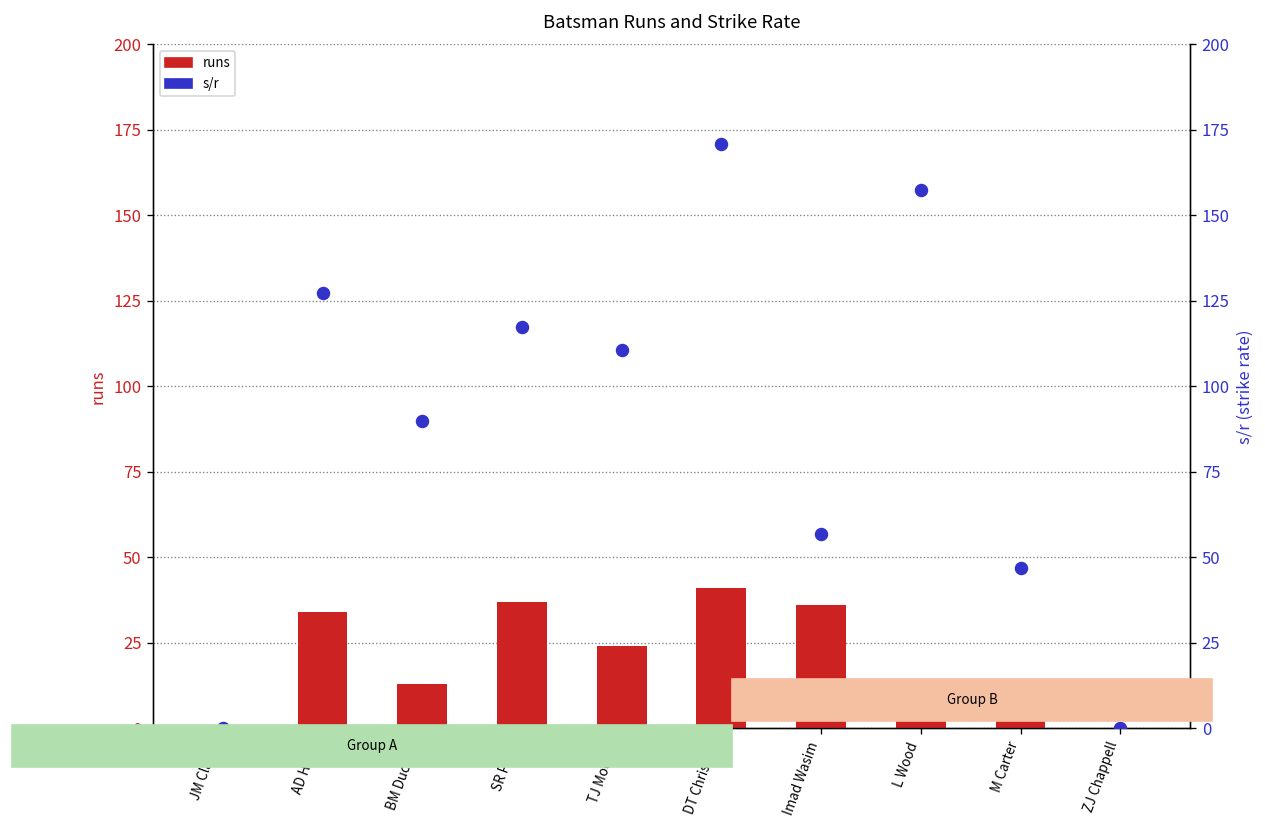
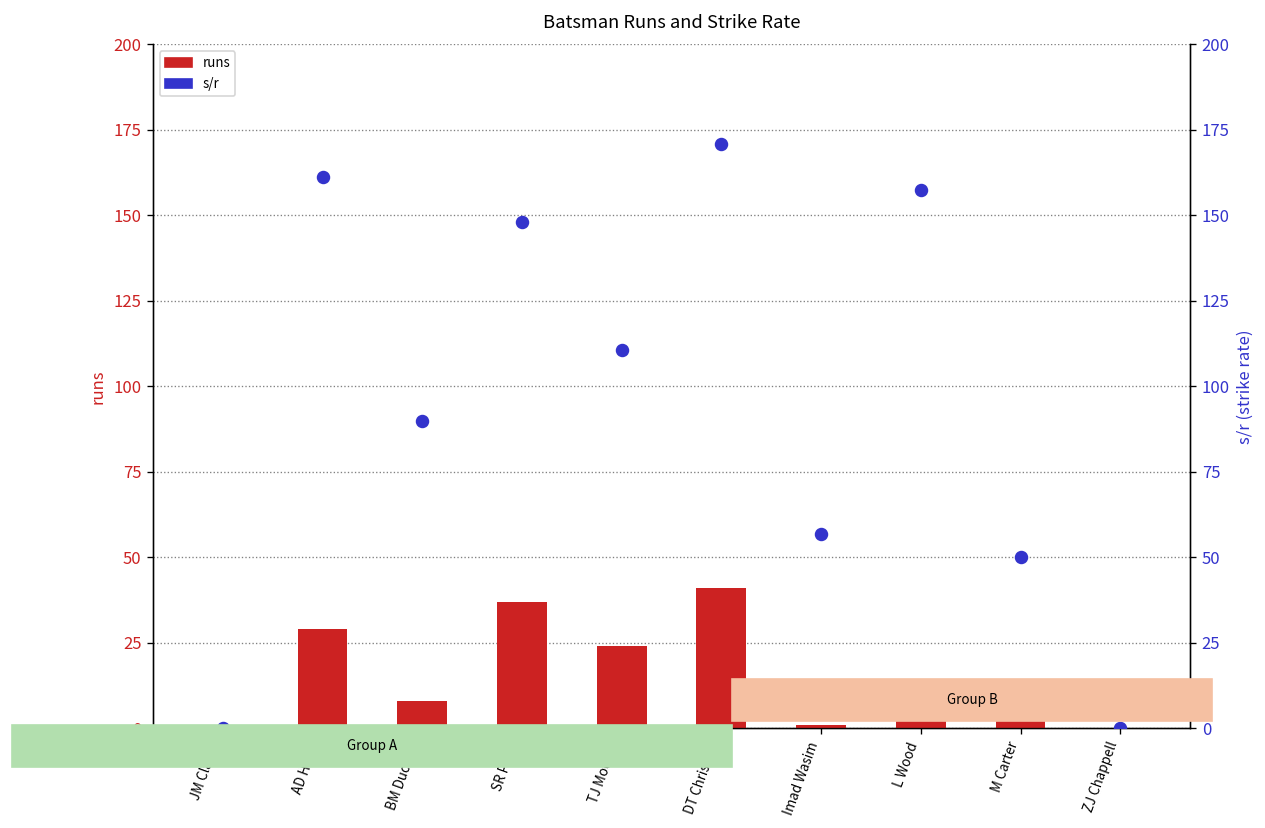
  {
    "runs": {
      "JM Clarke": 0,
-     "AD Hales": 34,
-     "BM Duckett": 13,
+     "AD Hales": 29,
+     "BM Duckett": 8,
      "SR Patel": 37,
      "TJ Moores": 24,
      "DT Christian": 41,
-     "Imad Wasim": 36,
+     "Imad Wasim": 1,
      "L Wood": 5,
      "M Carter": 4,
      "ZJ Chappell": 0
    },
    "s/r": {
-     "AD Hales": 127,
-     "SR Patel": 117,
-     "M Carter": 47
+     "AD Hales": 161,
+     "SR Patel": 148,
+     "M Carter": 50
    }
  }
